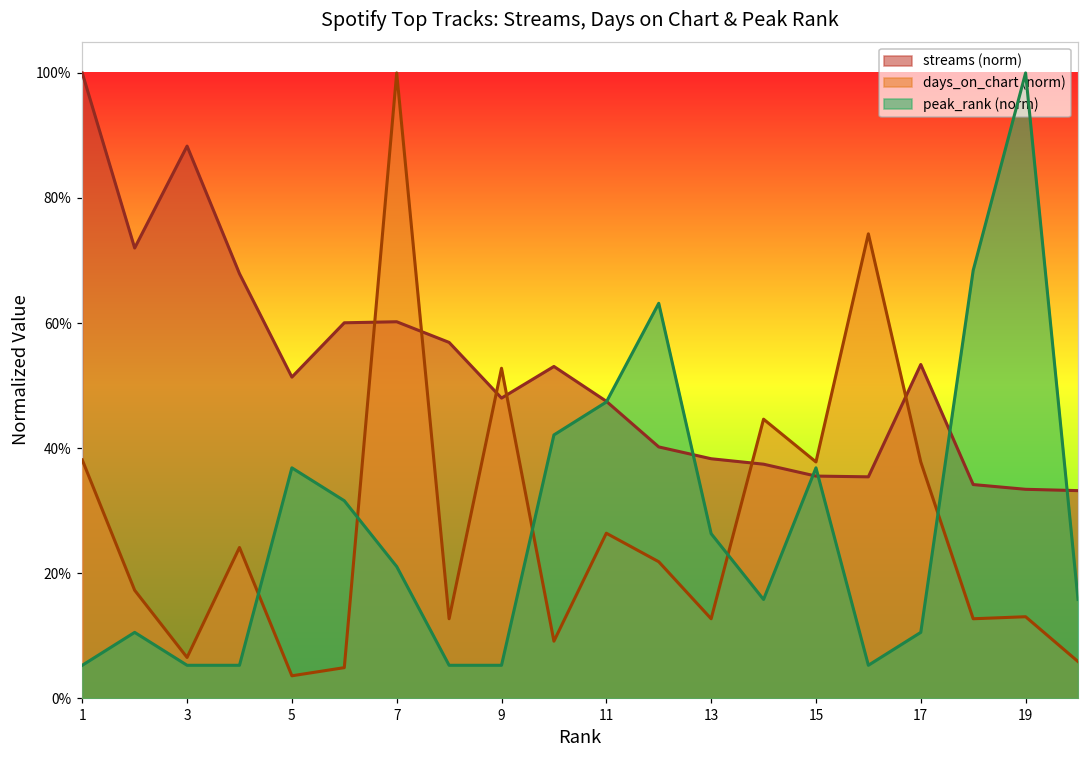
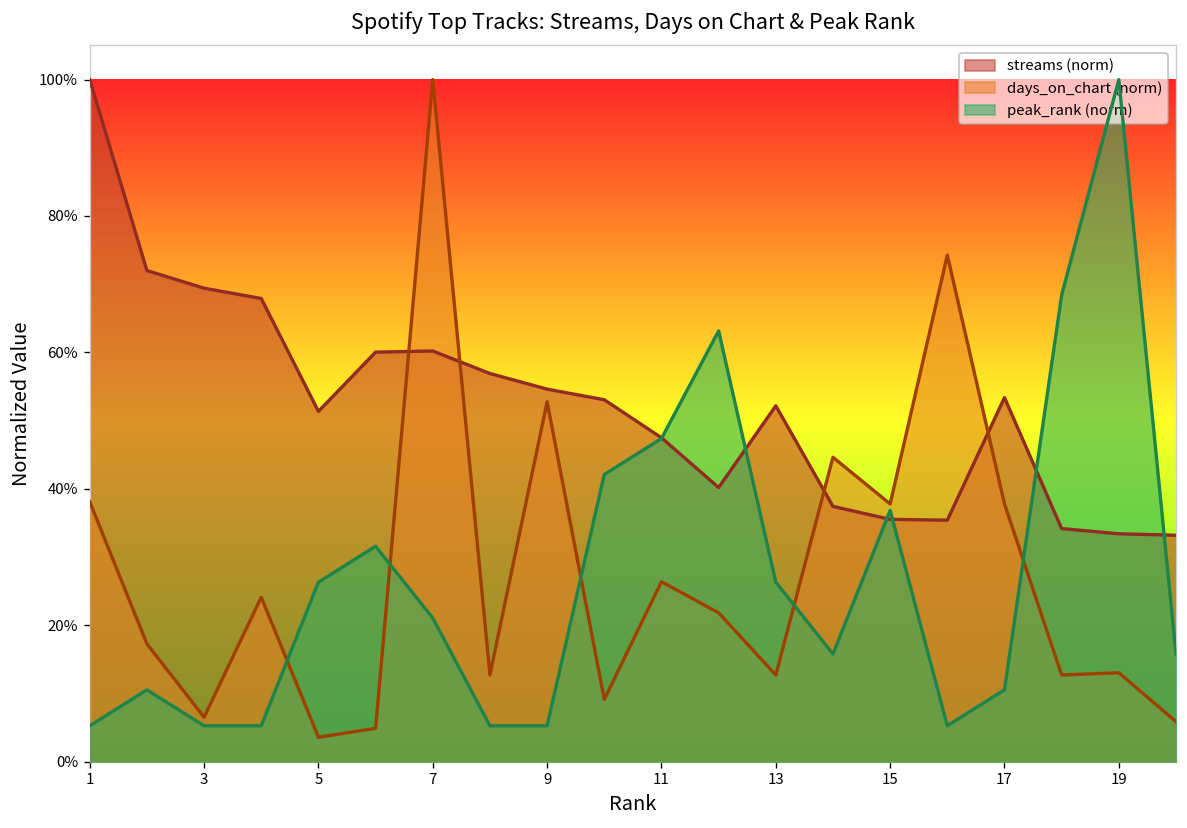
  {
    "streams (norm)": {
      "1": "100%",
-     "3": "88%",
+     "3": "69%",
      "5": "51%",
      "7": "60%",
-     "9": "48%",
-     "13": "38%",
+     "9": "55%",
+     "13": "52%",
      "15": "36%",
      "17": "53%",
      "19": "33%"
    },
    "days_on_chart (norm)": {
      "1": "38%",
      "3": "7%",
      "5": "4%",
      "7": "100%",
      "9": "53%",
      "11": "26%",
      "13": "13%",
      "15": "38%",
      "17": "38%",
      "19": "13%"
    },
    "peak_rank (norm)": {
      "1": "5%",
      "3": "5%",
-     "5": "37%",
+     "5": "26%",
      "7": "21%",
      "9": "5%",
      "13": "26%",
      "15": "37%",
      "17": "11%"
    }
  }
